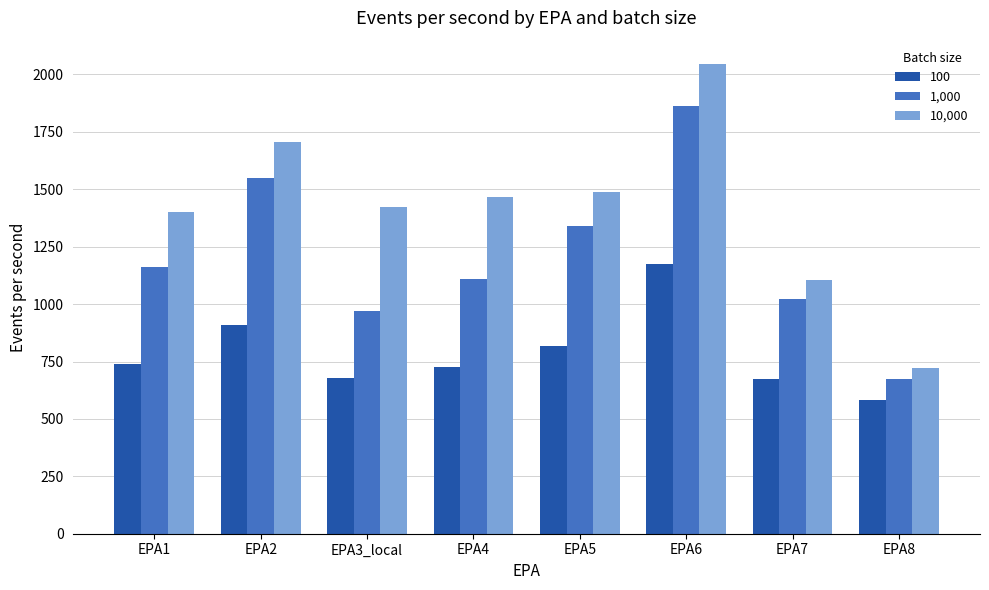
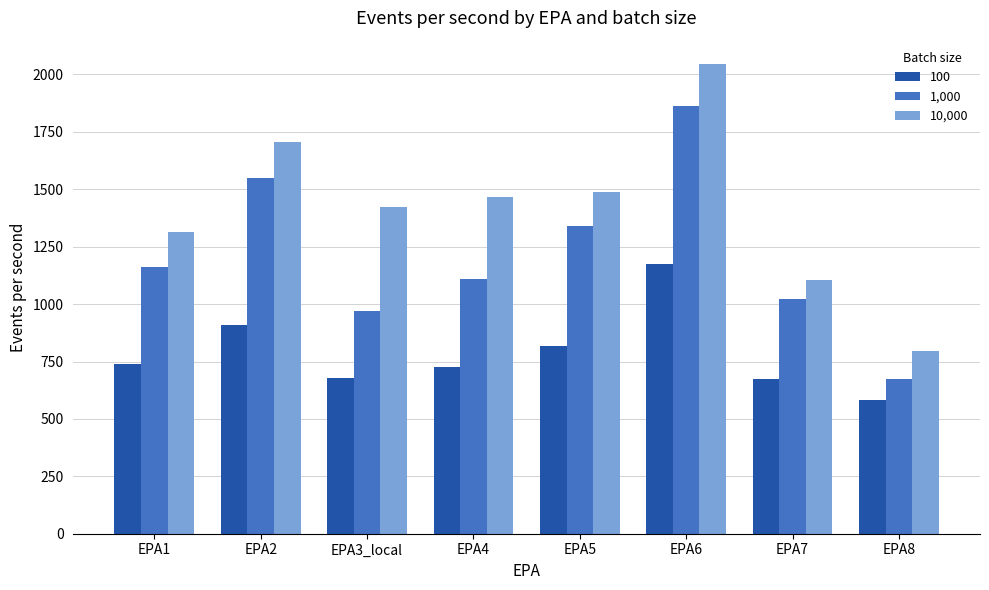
  {
    "10,000": {
-     "EPA1": 1400,
+     "EPA1": 1310,
      "EPA2": 1710,
      "EPA3_local": 1430,
      "EPA4": 1470,
      "EPA5": 1490,
      "EPA6": 2050,
      "EPA7": 1110,
-     "EPA8": 720
+     "EPA8": 800
    }
  }
